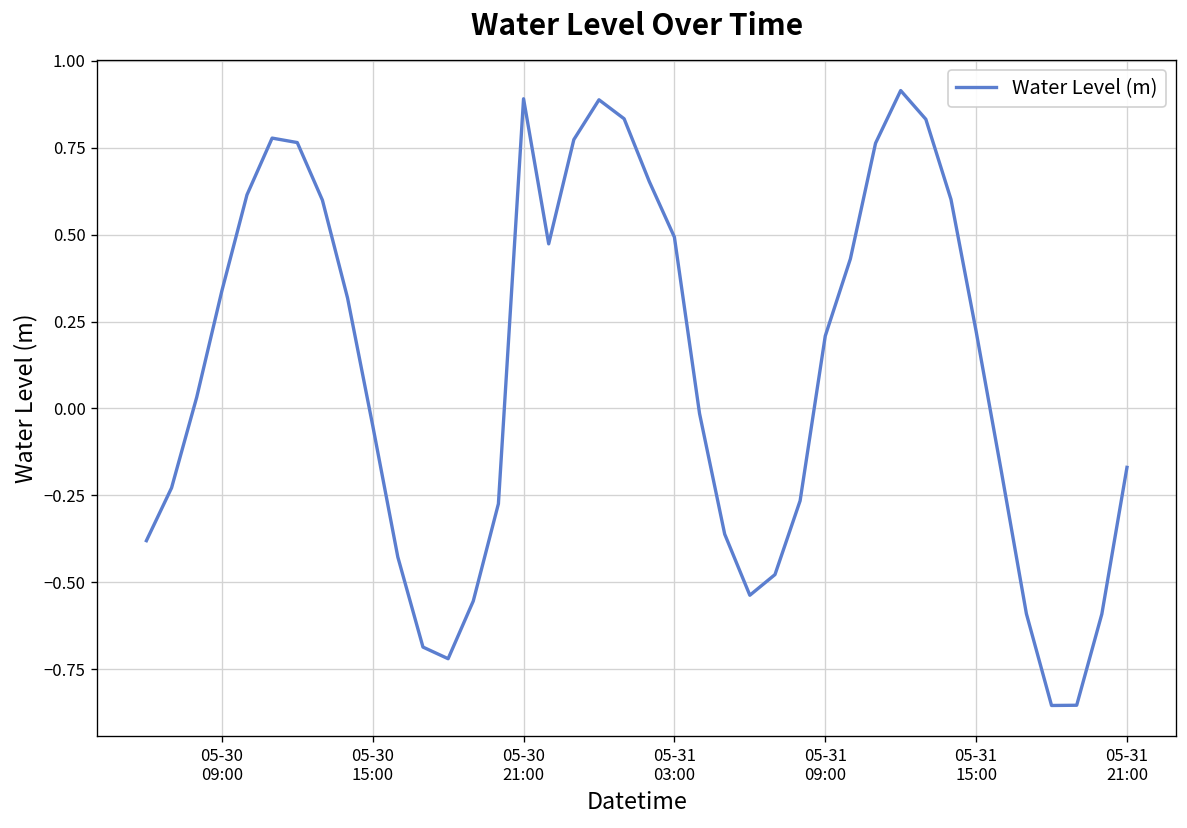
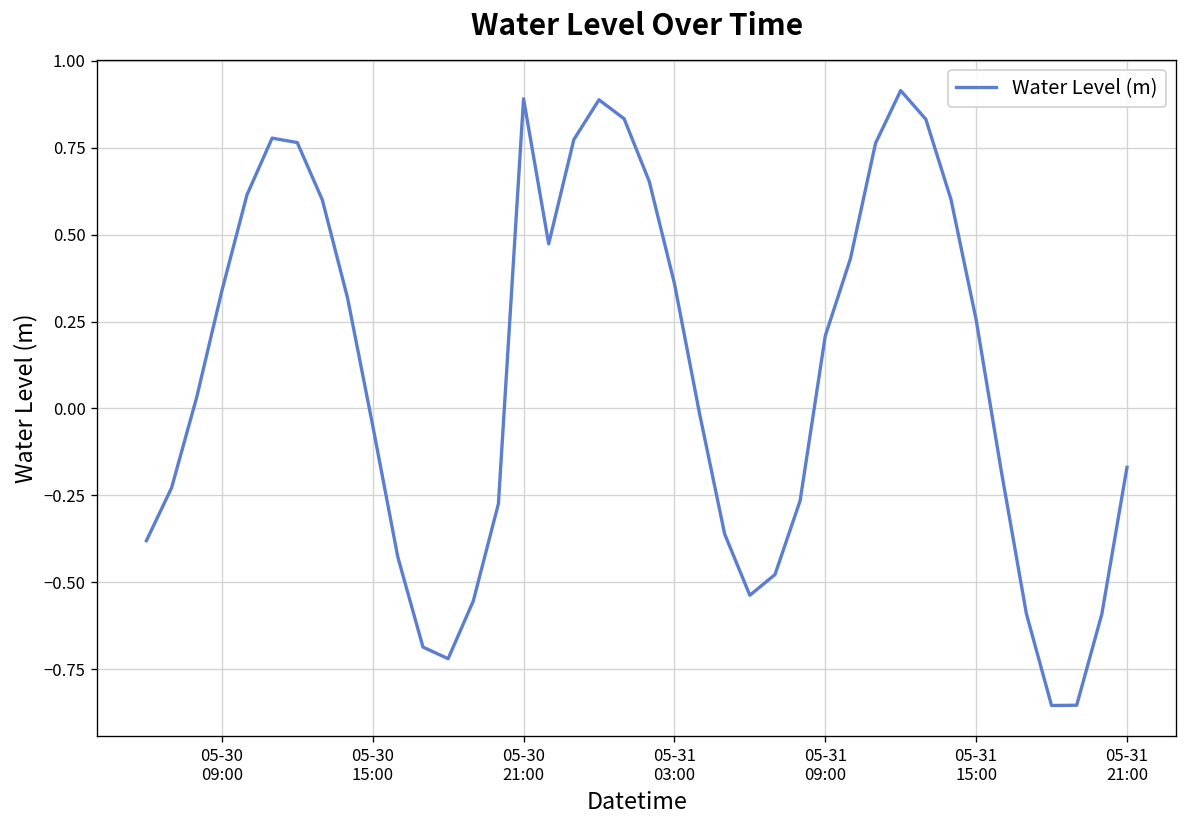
  {
    "05-30 09:00": 0.34,
    "05-30 15:00": -0.05,
    "05-30 21:00": 0.89,
-   "05-31 03:00": 0.49,
+   "05-31 03:00": 0.36,
    "05-31 09:00": 0.21,
-   "05-31 15:00": 0.22,
+   "05-31 15:00": 0.26,
    "05-31 21:00": -0.17
  }
